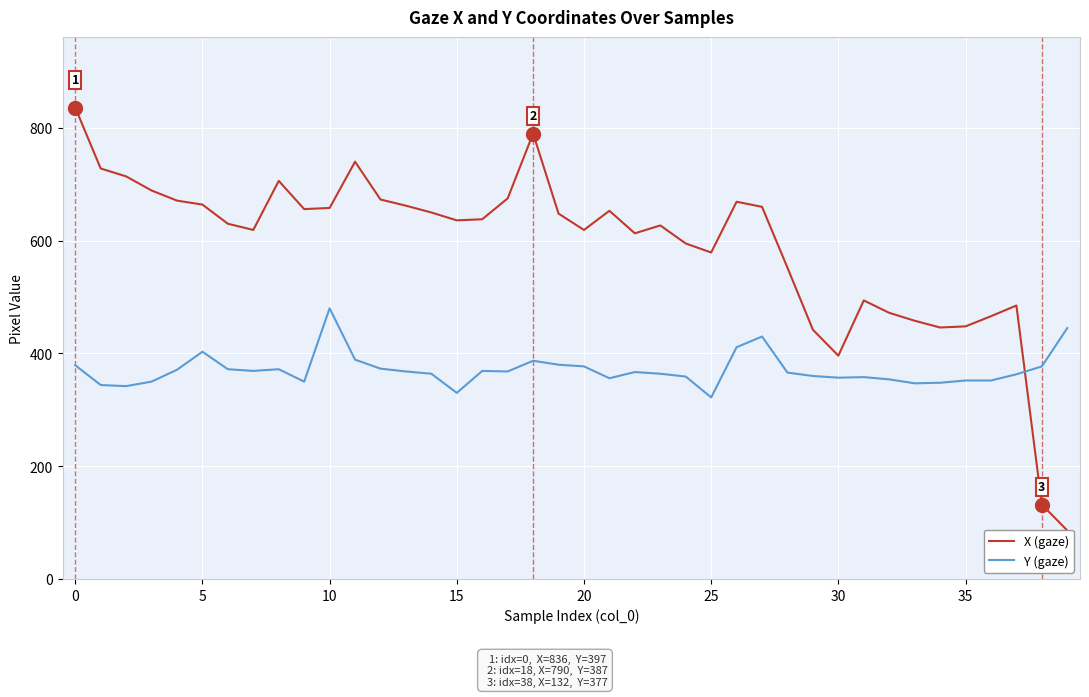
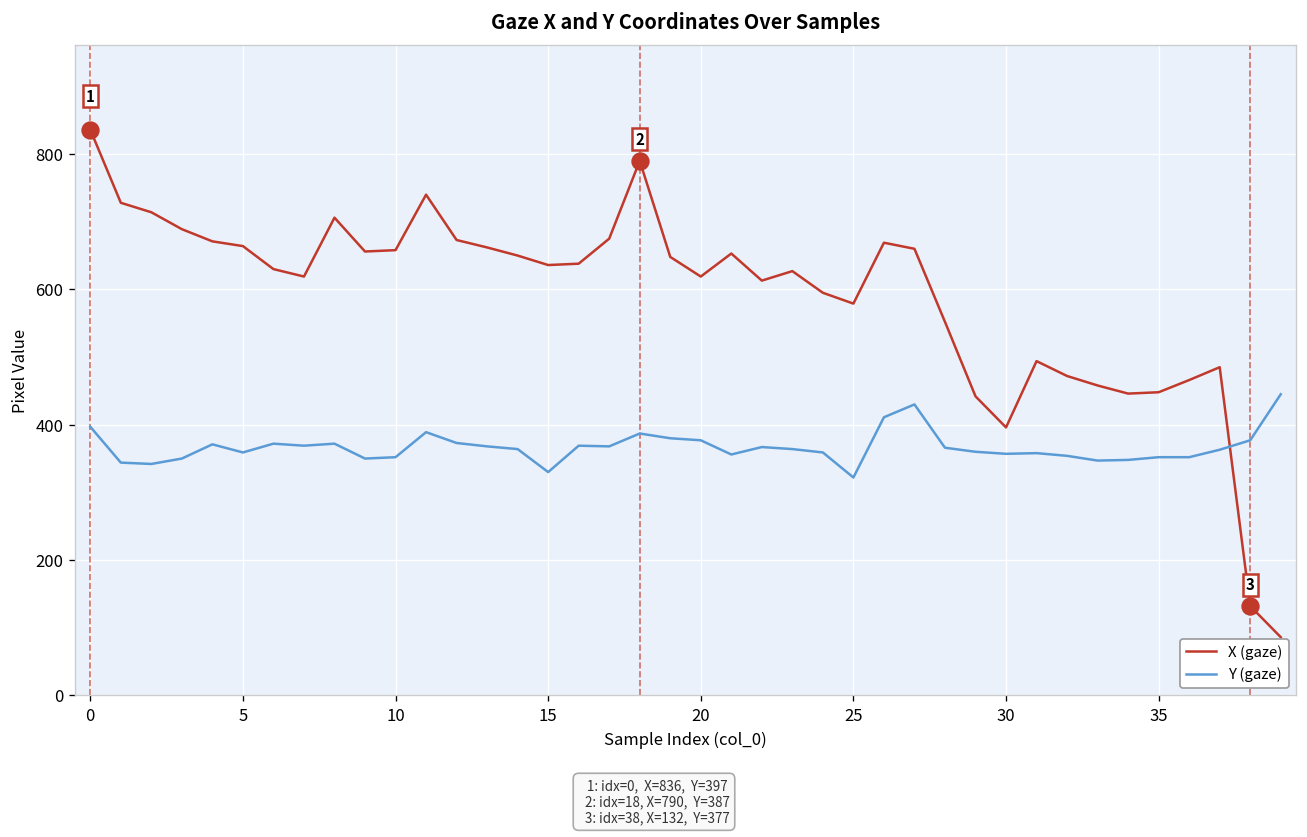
  {
    "Y (gaze)": {
-     "0": 380,
-     "5": 400,
-     "10": 480,
+     "0": 400,
+     "5": 360,
+     "10": 350,
      "15": 330,
      "20": 380,
      "25": 320,
      "30": 360,
      "35": 350
    }
  }
